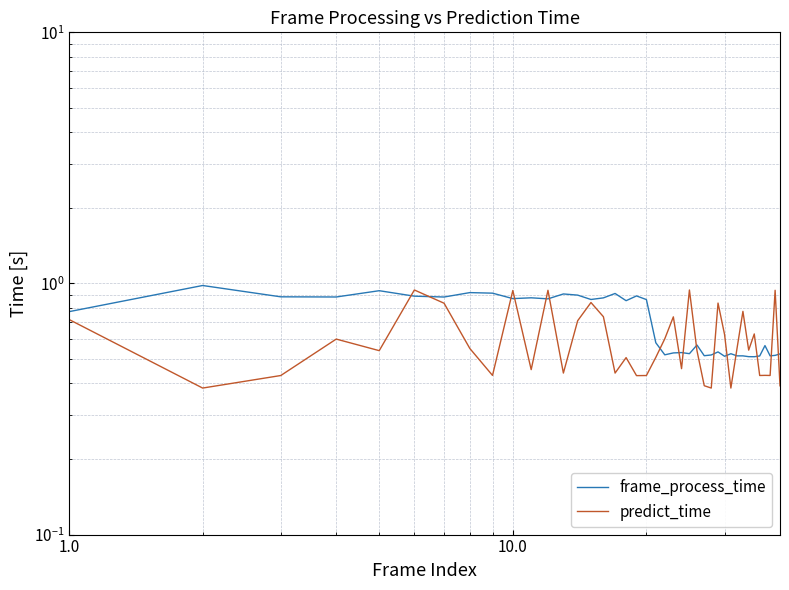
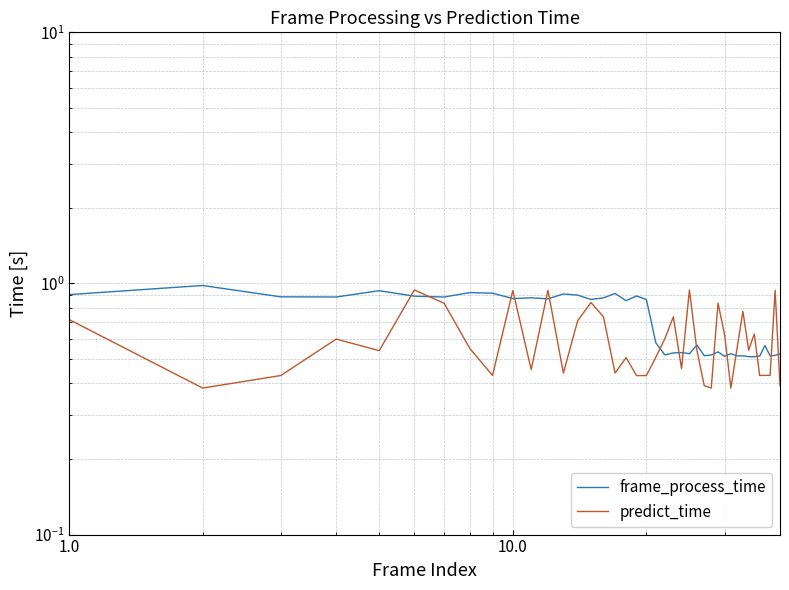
  {
    "frame_process_time": {
-     "1.0": 0.77,
+     "1.0": 0.90,
      "10.0": 0.87
    },
    "predict_time": {
      "1.0": 0.72,
      "10.0": 0.94
    }
  }
